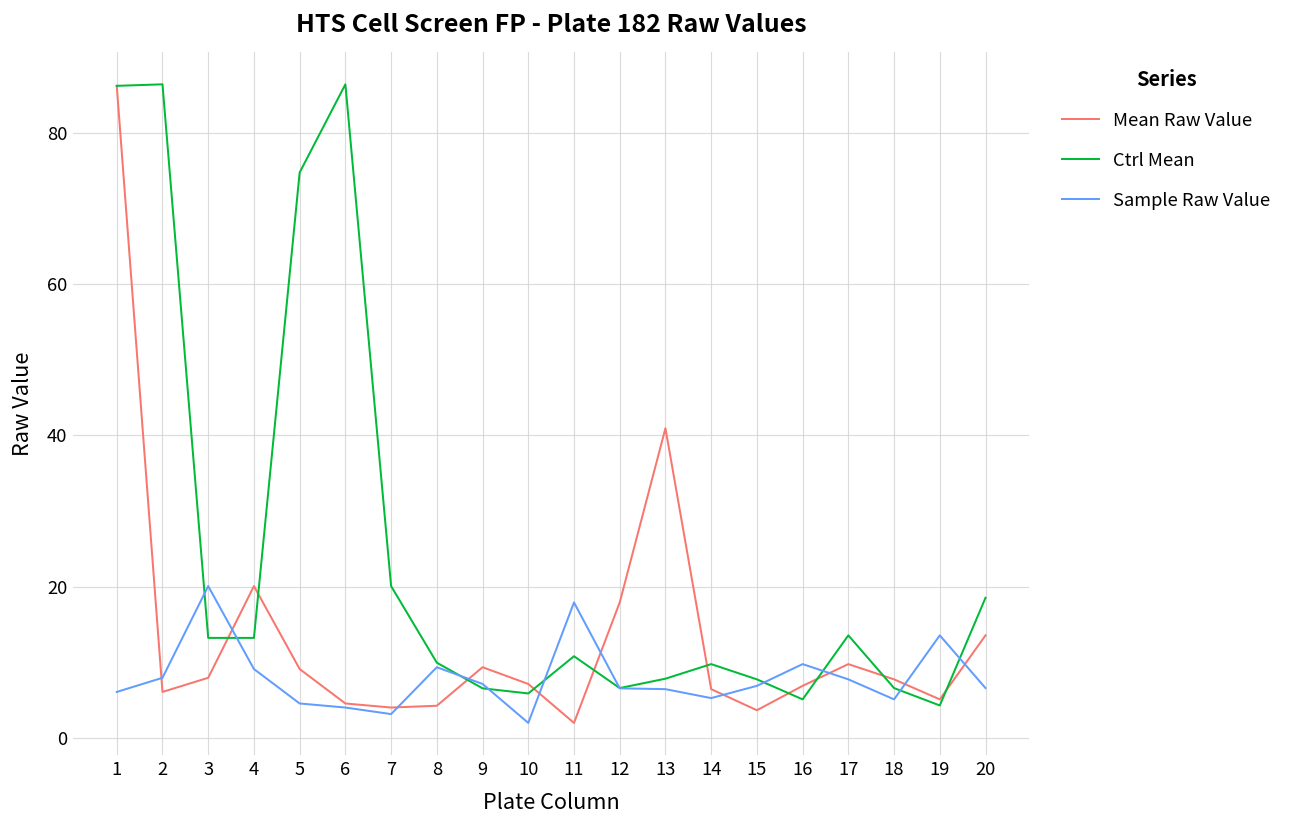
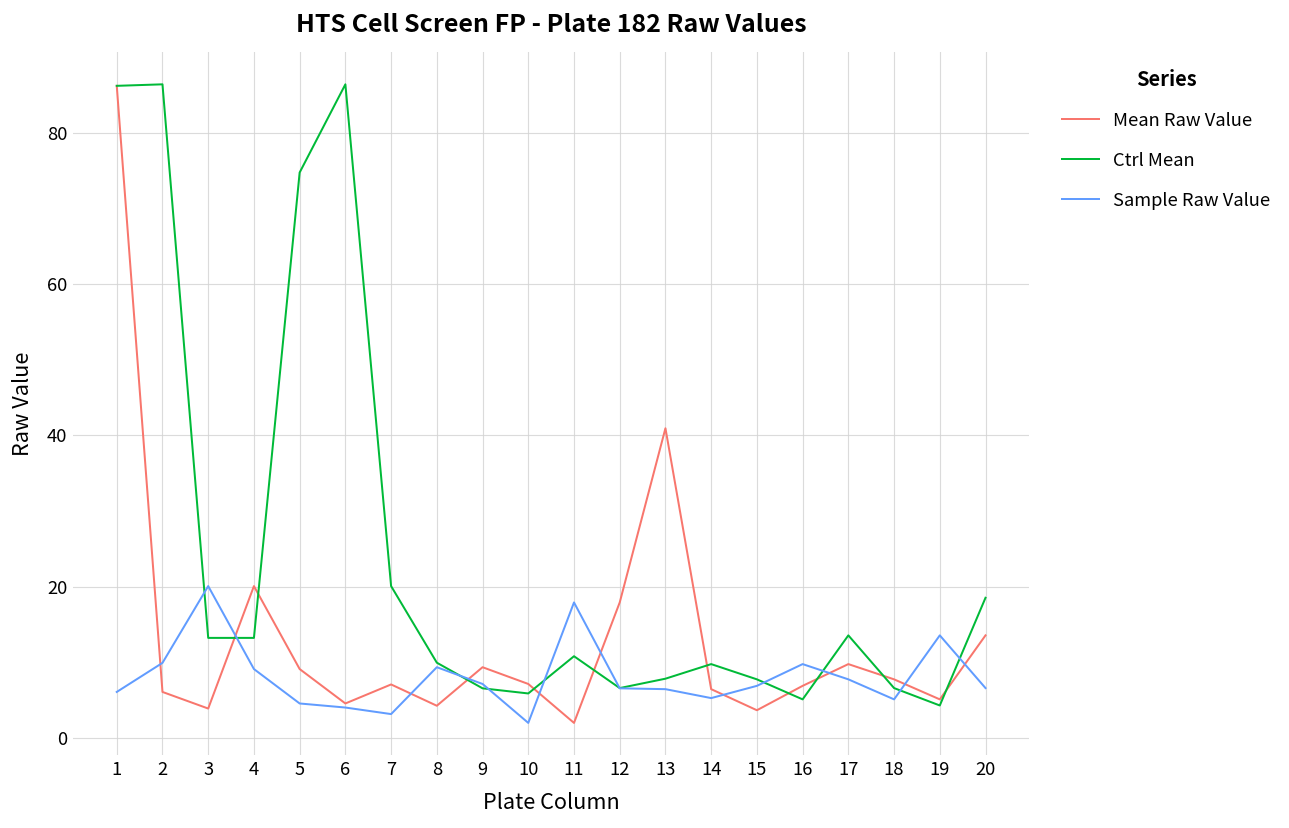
  {
    "Mean Raw Value": {
      "2": 6,
-     "3": 8,
+     "3": 4,
      "4": 20,
      "5": 9,
      "6": 5,
-     "7": 4,
+     "7": 7,
      "8": 4,
      "9": 9,
      "10": 7,
      "11": 2,
      "12": 18,
      "13": 41,
      "14": 6,
      "15": 4,
      "16": 7,
      "17": 10,
      "18": 8,
      "19": 5,
      "20": 14
    },
    "Ctrl Mean": {
      "2": 86,
      "3": 13,
      "4": 13,
      "5": 75,
      "6": 86,
      "7": 20,
      "8": 10,
      "9": 7,
      "10": 6,
      "11": 11,
      "13": 8,
      "14": 10,
      "15": 8,
      "16": 5,
      "17": 14,
      "18": 7,
      "19": 4,
      "20": 19
    },
    "Sample Raw Value": {
      "1": 6,
-     "2": 8,
+     "2": 10,
      "3": 20,
      "4": 9,
      "5": 5,
      "6": 4,
      "7": 3,
      "8": 9,
      "9": 7,
      "10": 2,
      "11": 18,
      "13": 6,
      "14": 5,
      "15": 7,
      "16": 10,
      "17": 8,
      "18": 5,
      "19": 14,
      "20": 7
    }
  }
